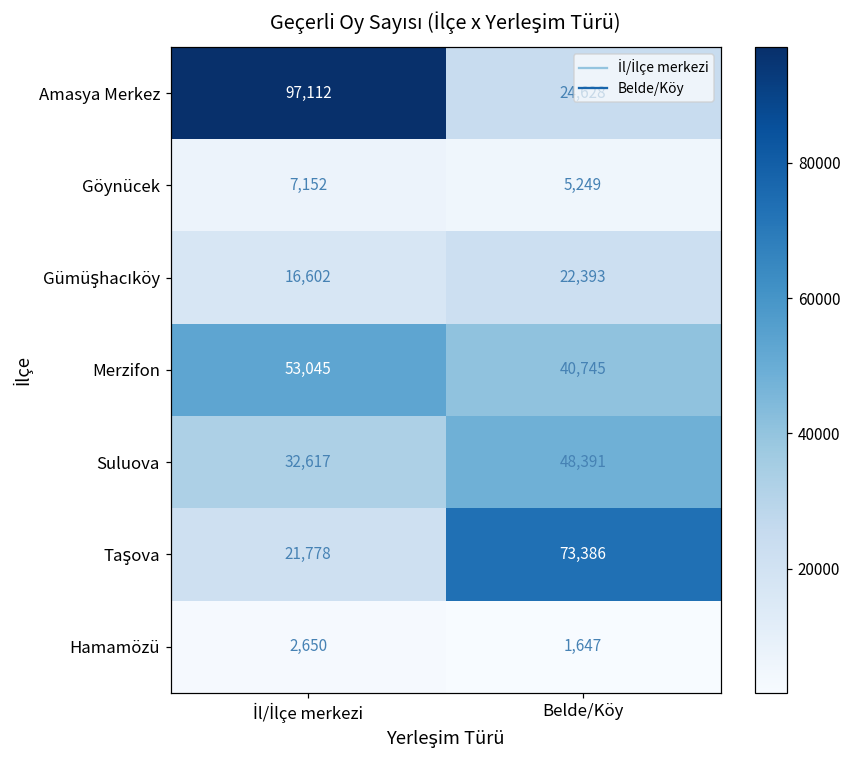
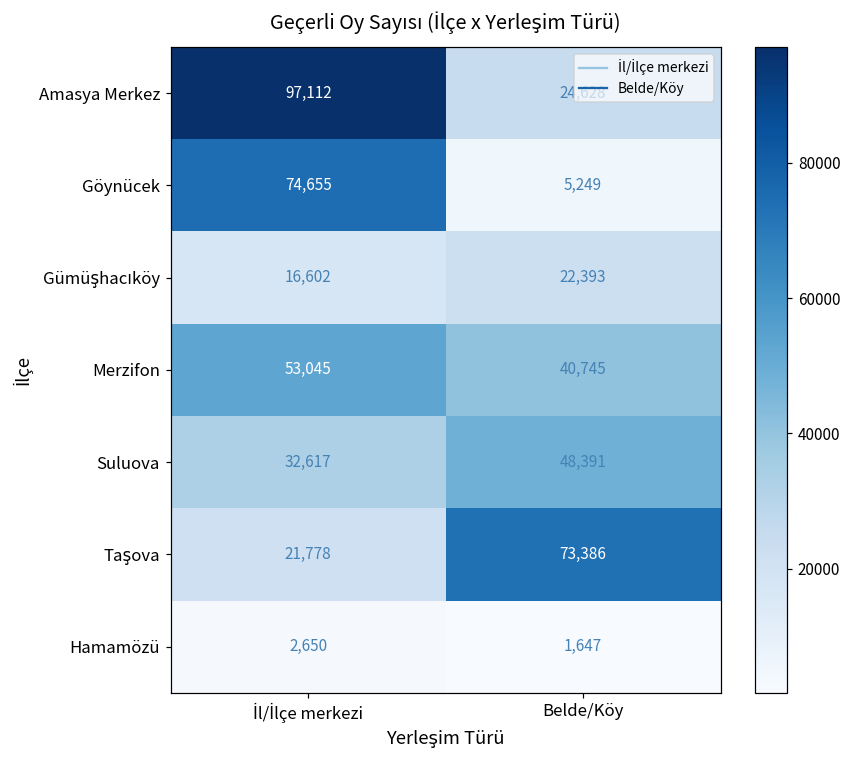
  {
    "Amasya Merkez": {
      "İl/İlçe merkezi": "97,112"
    },
    "Göynücek": {
-     "İl/İlçe merkezi": "7,152",
+     "İl/İlçe merkezi": "74,655",
      "Belde/Köy": "5,249"
    },
    "Gümüşhacıköy": {
      "İl/İlçe merkezi": "16,602",
      "Belde/Köy": "22,393"
    },
    "Merzifon": {
      "İl/İlçe merkezi": "53,045",
      "Belde/Köy": "40,745"
    },
    "Suluova": {
      "İl/İlçe merkezi": "32,617"
    },
    "Taşova": {
      "İl/İlçe merkezi": "21,778",
      "Belde/Köy": "73,386"
    },
    "Hamamözü": {
      "İl/İlçe merkezi": "2,650",
      "Belde/Köy": "1,647"
    }
  }
